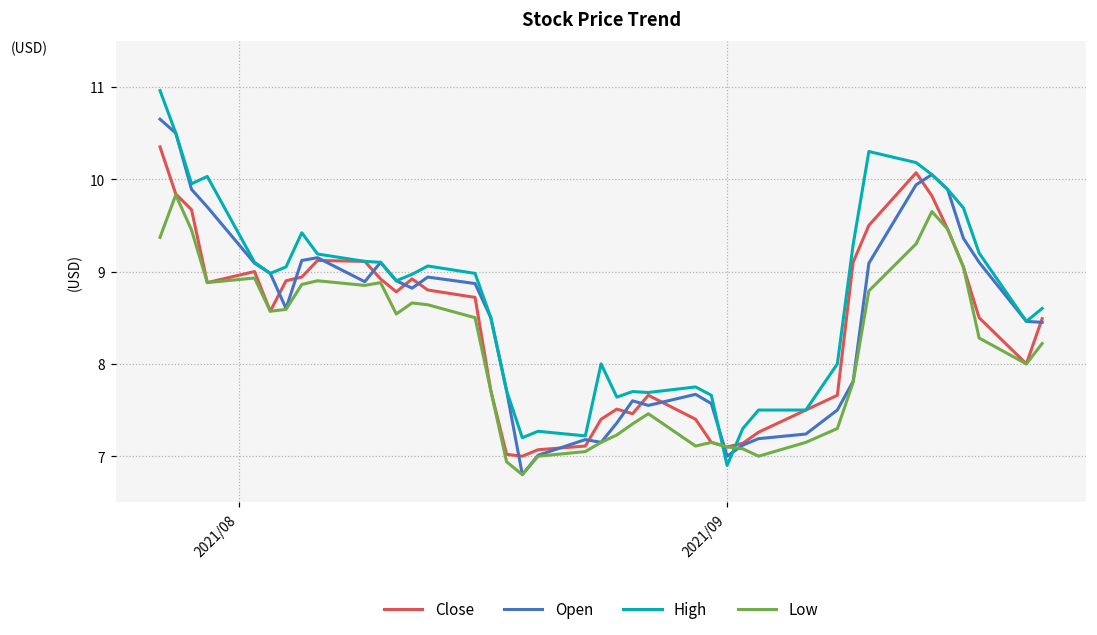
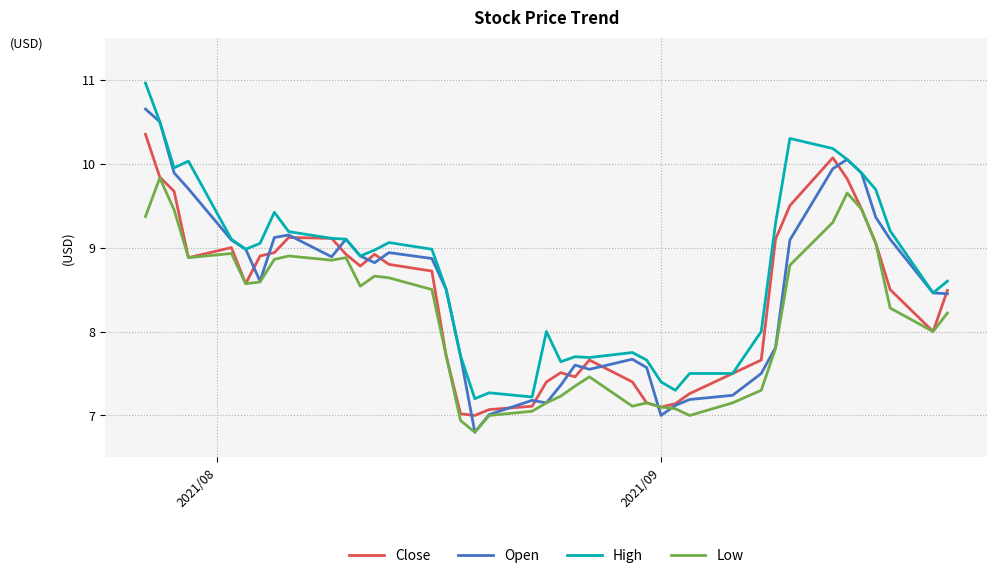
  {
    "Open": {
      "2021/09": 7.0
    },
    "High": {
-     "2021/09": 6.9
+     "2021/09": 7.4
    }
  }
